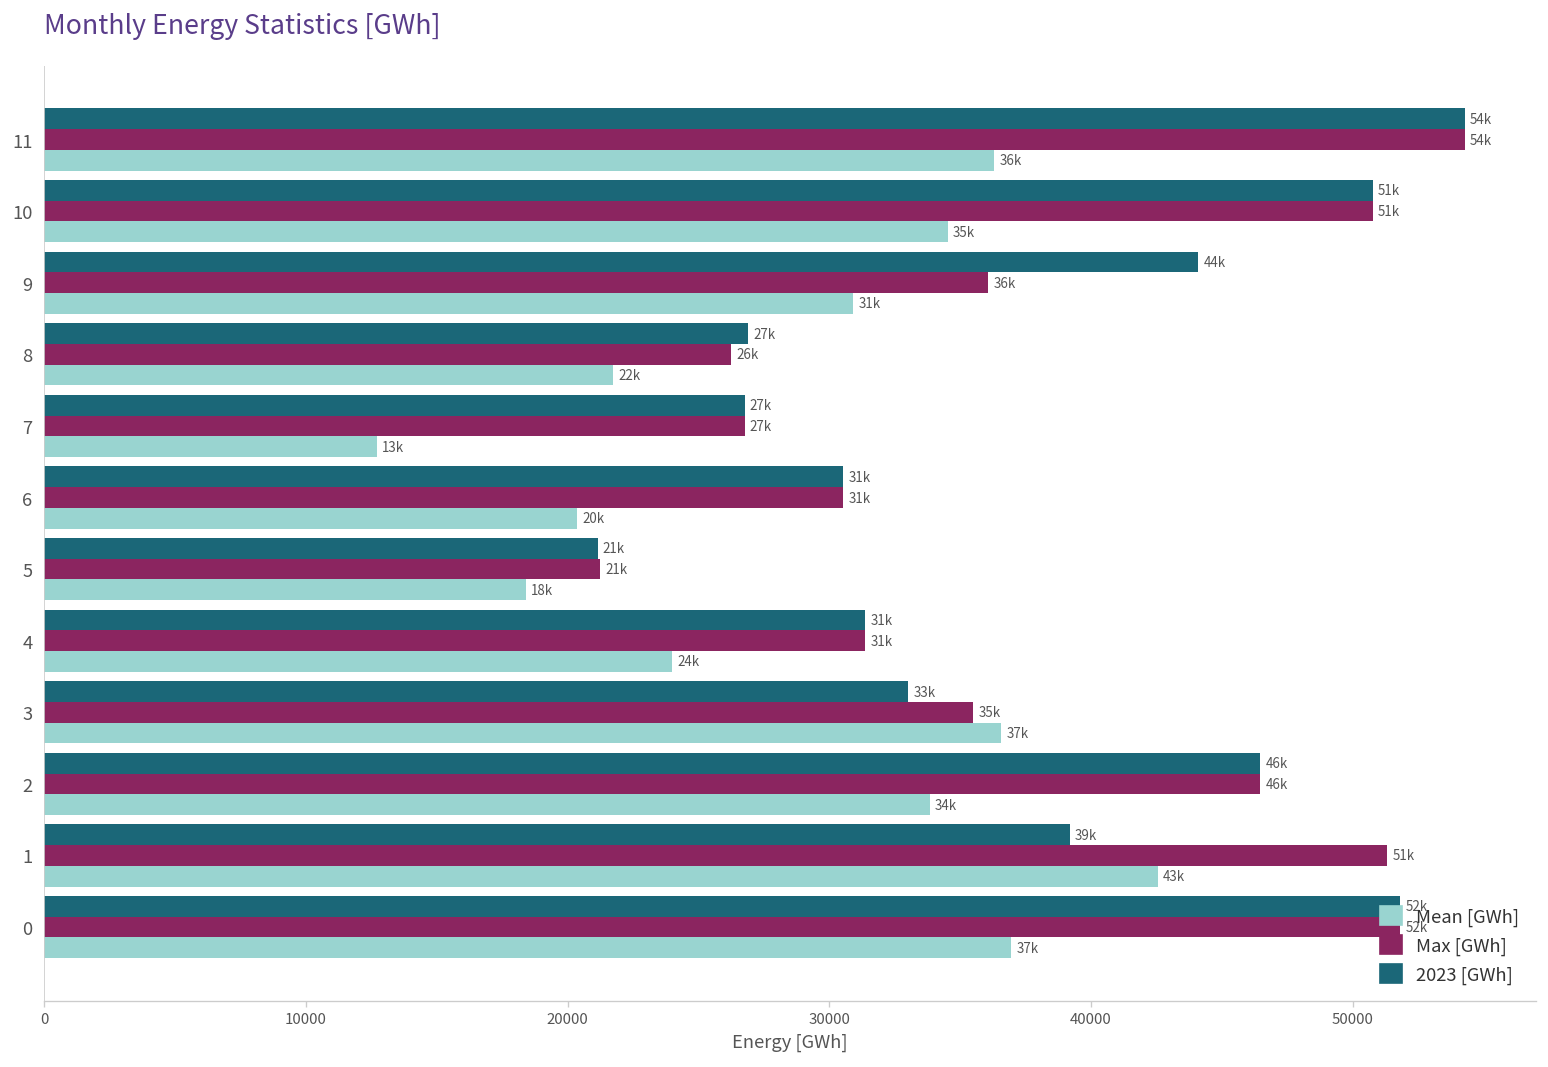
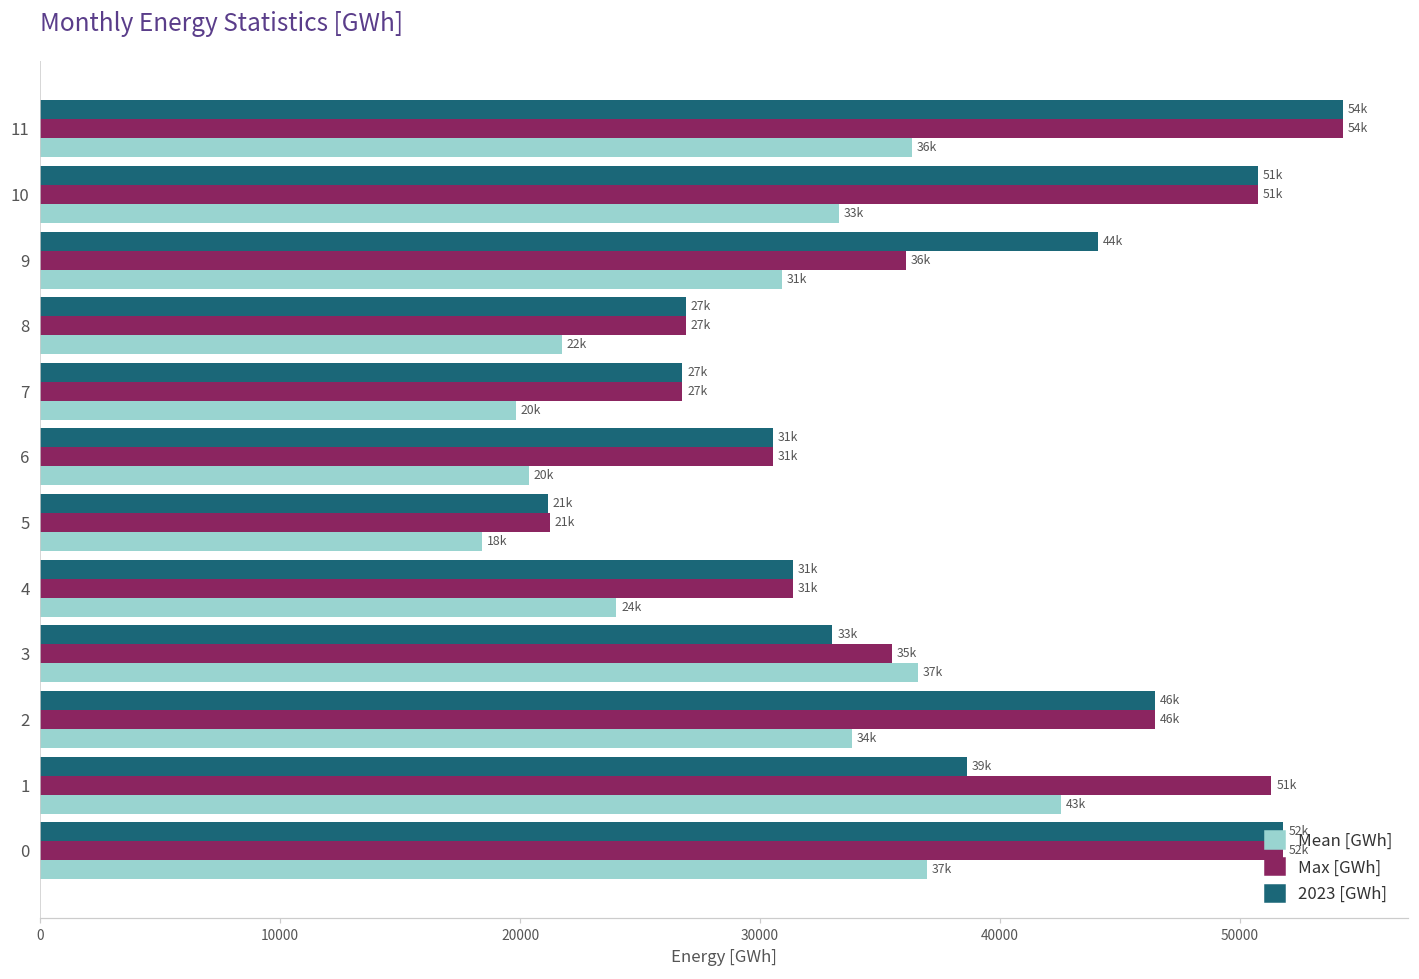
  {
    "Mean [GWh]": {
      "11": "36k",
-     "10": "35k",
+     "10": "33k",
      "9": "31k",
      "8": "22k",
-     "7": "13k",
+     "7": "20k",
      "6": "20k",
      "5": "18k",
      "4": "24k",
      "3": "37k",
      "2": "34k",
      "1": "43k",
      "0": "37k"
    },
    "Max [GWh]": {
      "11": "54k",
      "10": "51k",
      "9": "36k",
-     "8": "26k",
+     "8": "27k",
      "7": "27k",
      "6": "31k",
      "5": "21k",
      "4": "31k",
      "3": "35k",
      "2": "46k",
      "1": "51k",
      "0": "52k"
    },
    "2023 [GWh]": {
-     "1": "39200"
+     "1": "38600"
    }
  }
